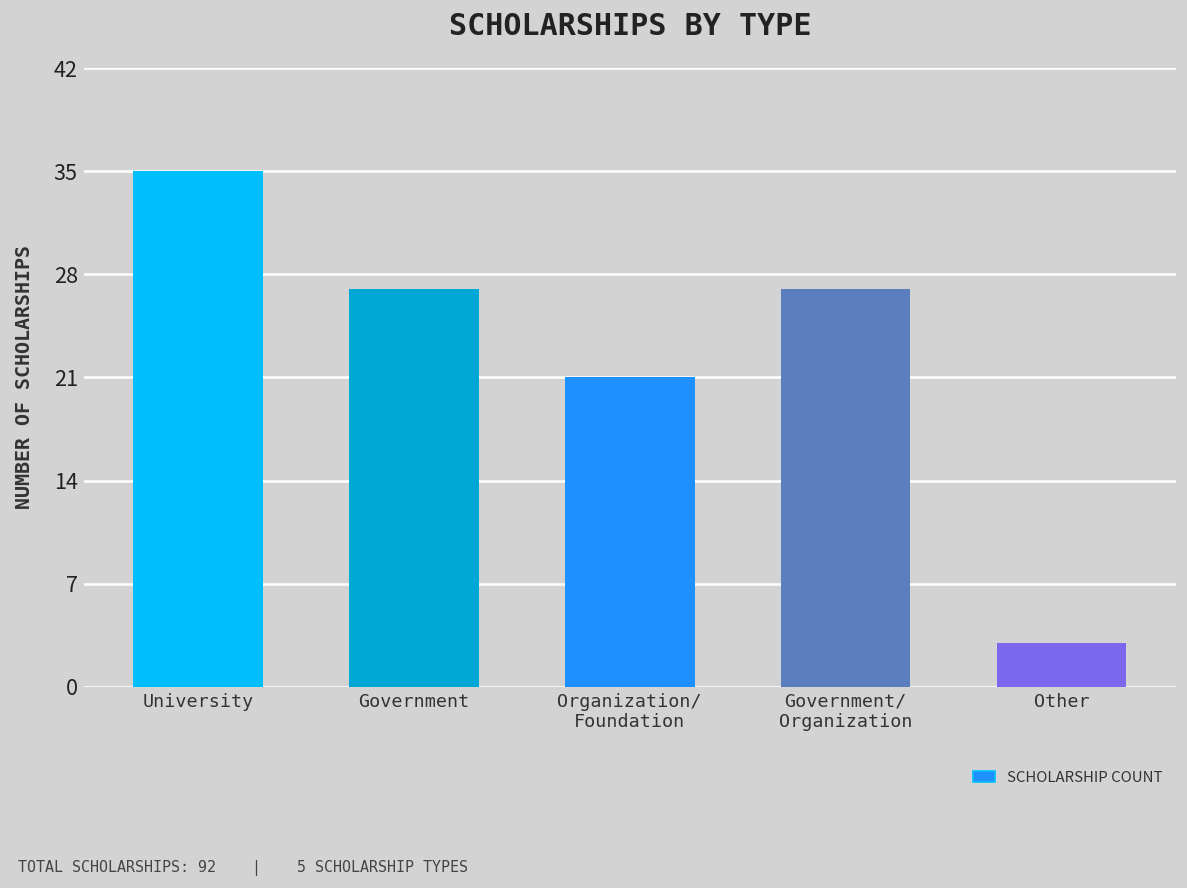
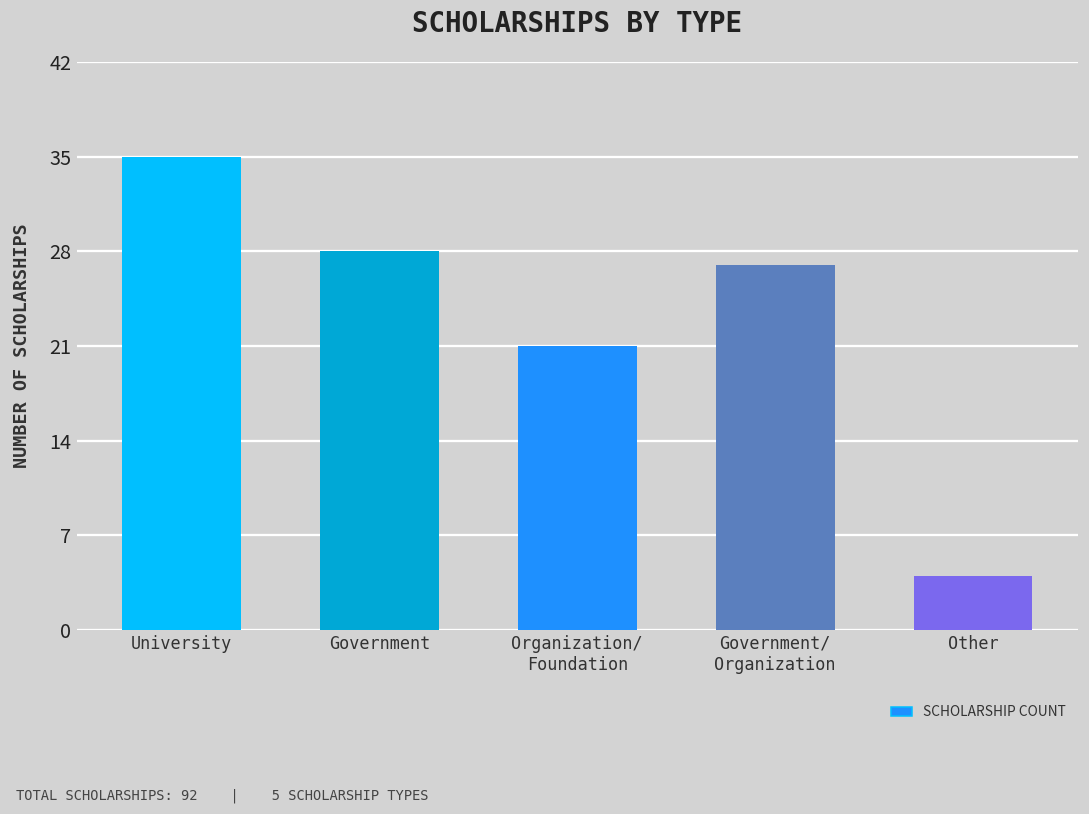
  {
    "University": 35,
-   "Government": 27,
+   "Government": 28,
    "Organization/ Foundation": 21,
    "Government/ Organization": 27,
-   "Other": 3
+   "Other": 4
  }
